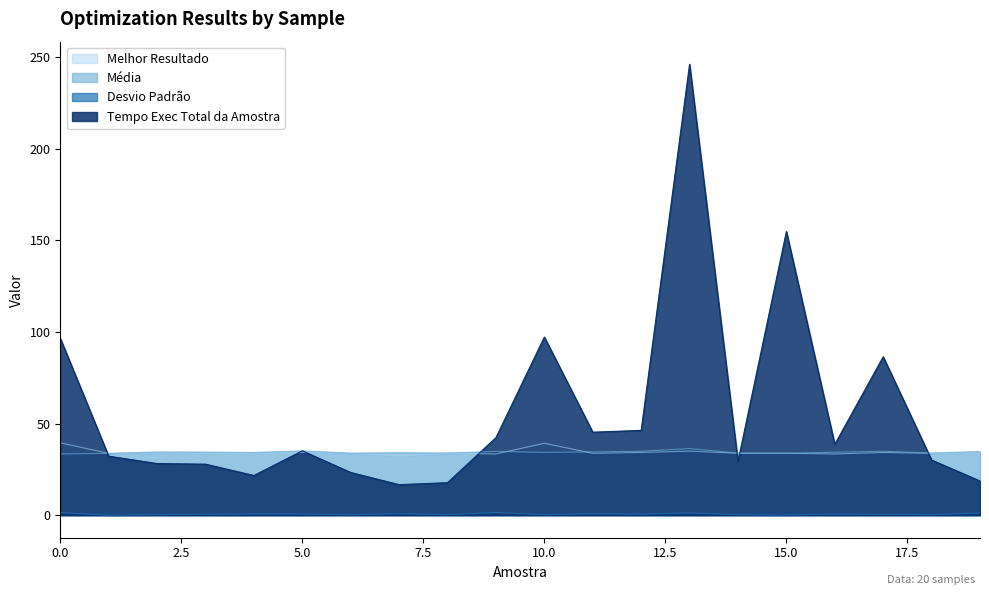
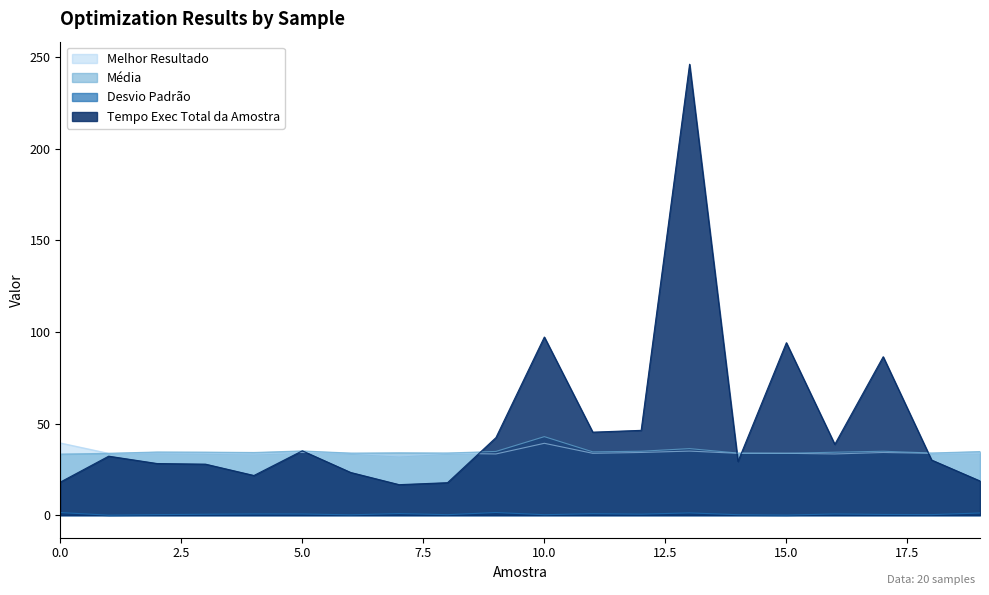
  {
    "Melhor Resultado": {
      "0.0": 39,
      "10.0": 39
    },
    "Média": {
      "0.0": 33,
-     "10.0": 34
+     "10.0": 43
    },
    "Desvio Padrão": {
      "0.0": 1,
      "5.0": 1,
      "10.0": 0,
      "15.0": 0
    },
    "Tempo Exec Total da Amostra": {
-     "0.0": 97,
+     "0.0": 18,
      "10.0": 97,
-     "15.0": 155
+     "15.0": 94
    }
  }
